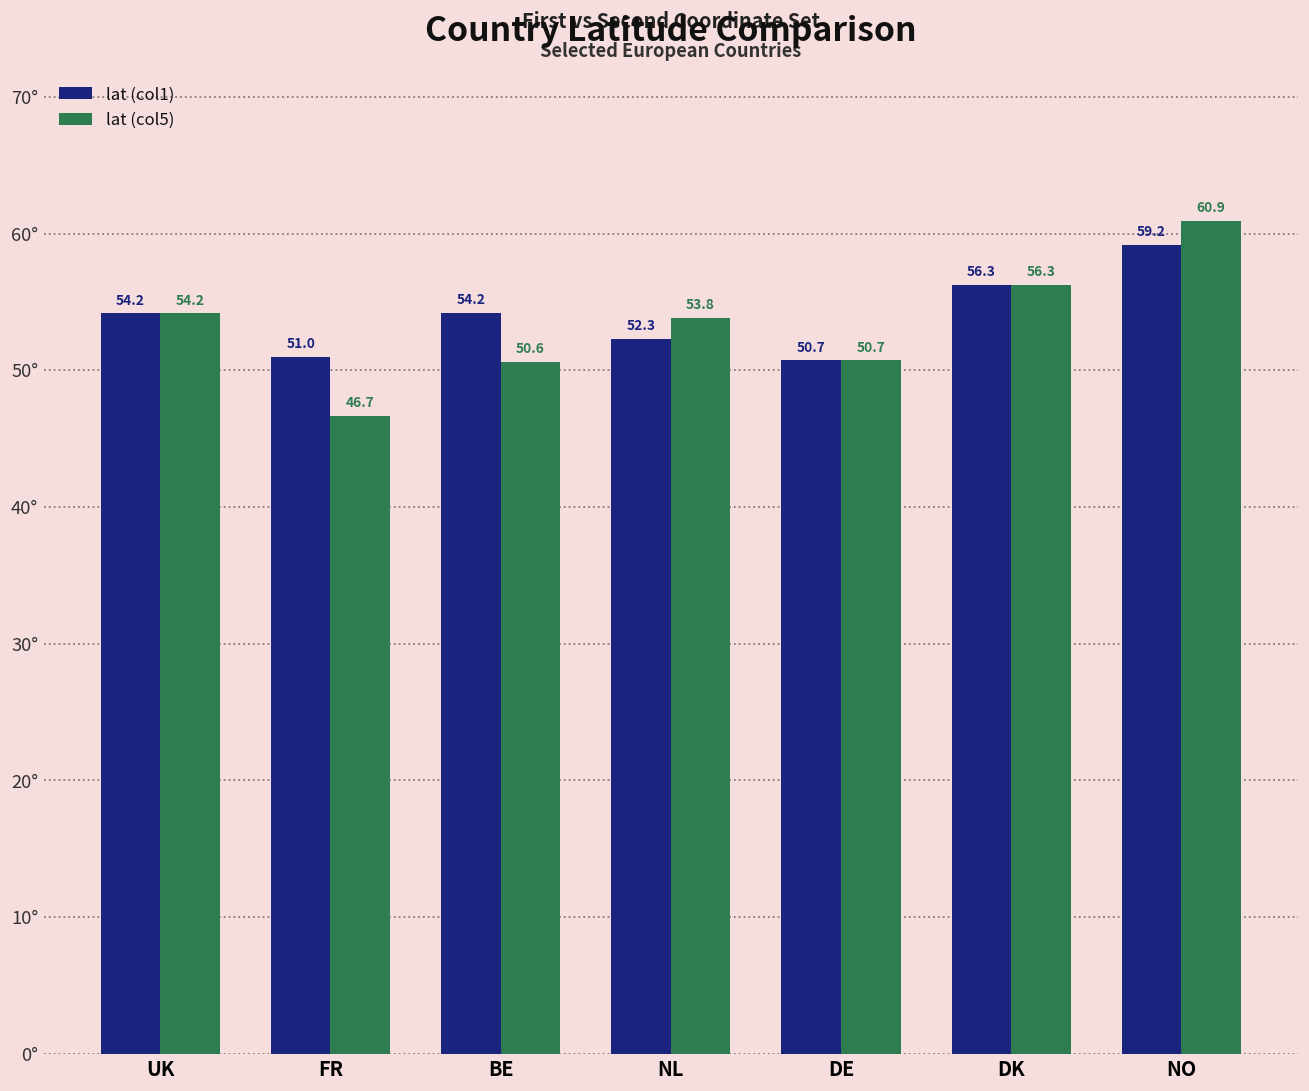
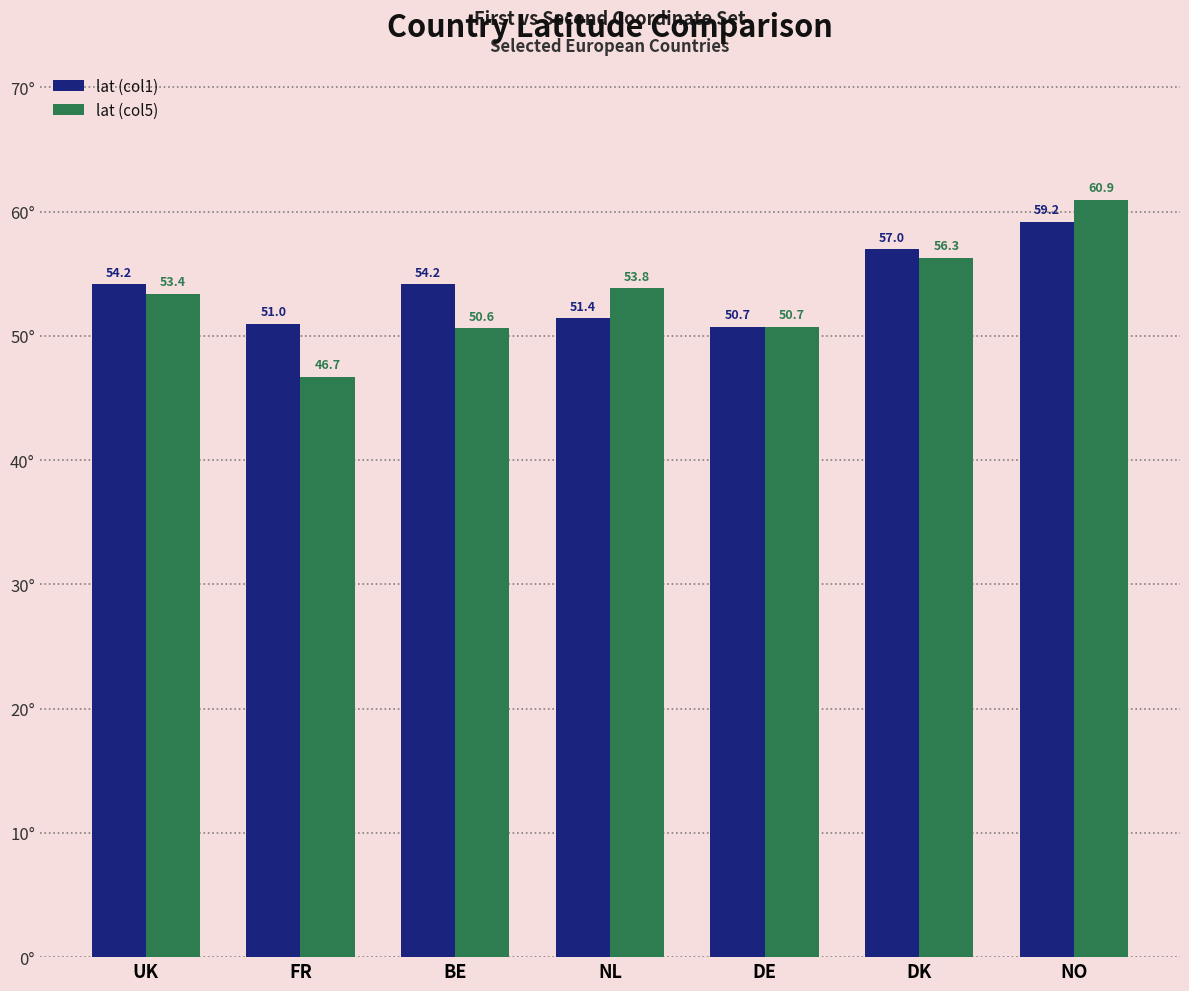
  {
    "lat (col1)": {
      "UK": 54.2,
      "FR": 51.0,
      "BE": 54.2,
-     "NL": 52.3,
+     "NL": 51.4,
      "DE": 50.7,
-     "DK": 56.3,
+     "DK": 57.0,
      "NO": 59.2
    },
    "lat (col5)": {
-     "UK": 54.2,
+     "UK": 53.4,
      "FR": 46.7,
      "BE": 50.6,
      "NL": 53.8,
      "DE": 50.7,
      "DK": 56.3,
      "NO": 60.9
    }
  }
